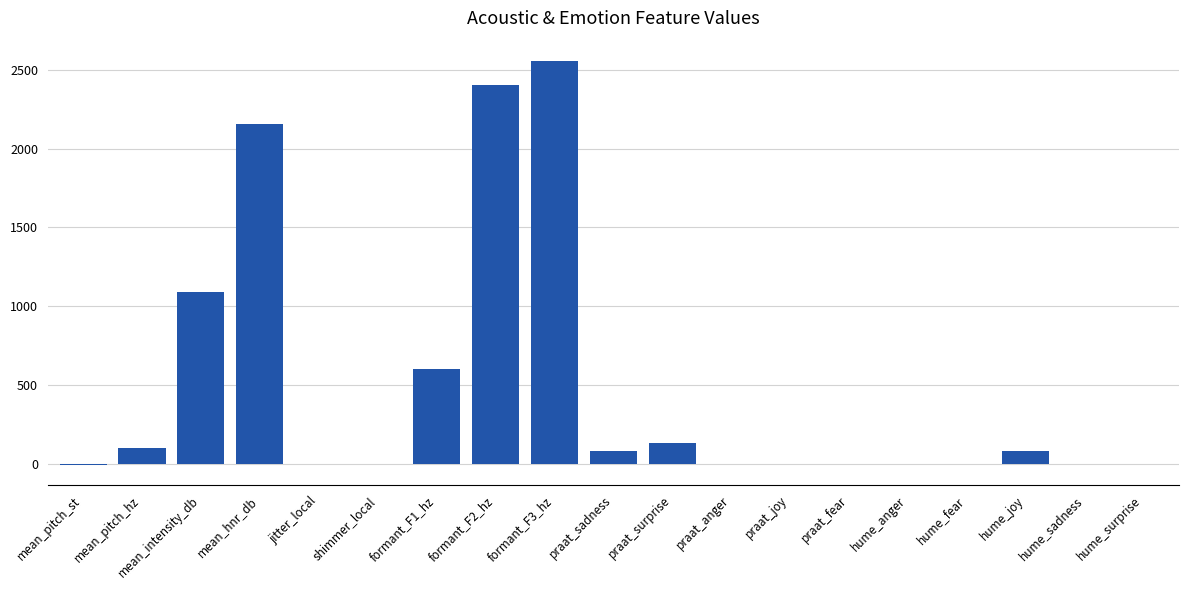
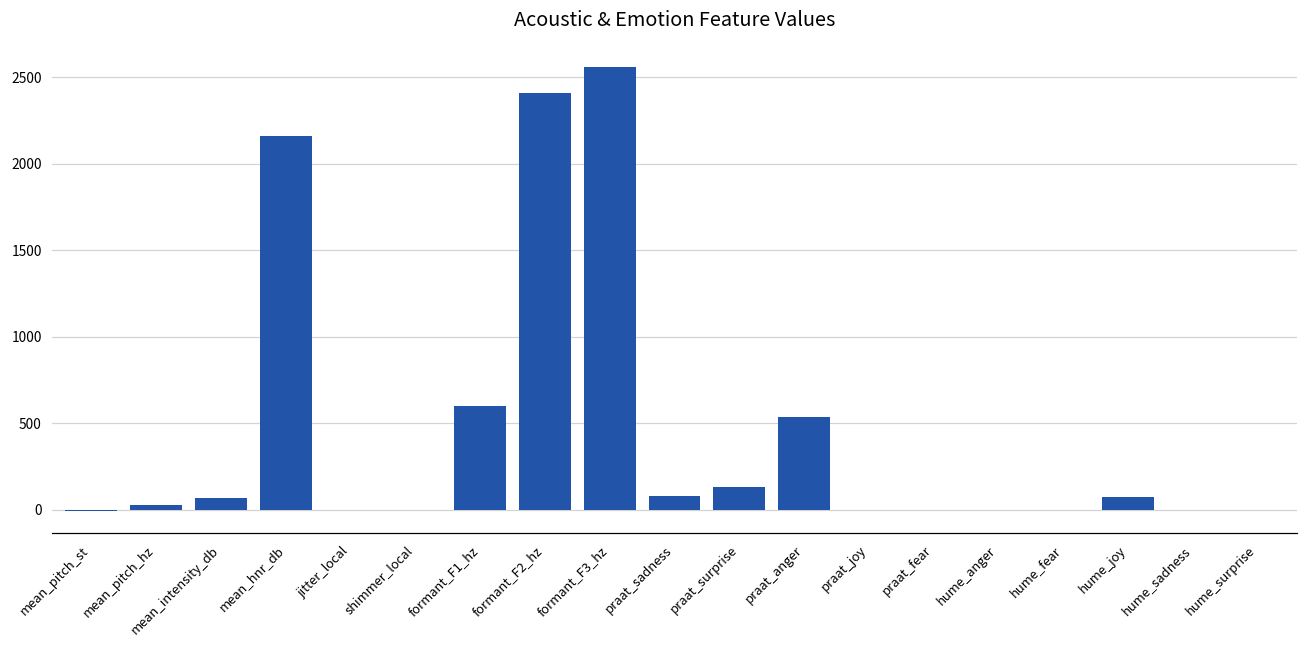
  {
-   "mean_pitch_hz": 100,
-   "mean_intensity_db": 1090,
+   "mean_pitch_hz": 30,
+   "mean_intensity_db": 70,
    "mean_hnr_db": 2160,
    "formant_F1_hz": 600,
    "formant_F2_hz": 2410,
    "formant_F3_hz": 2560,
    "praat_sadness": 80,
    "praat_surprise": 130,
-   "praat_anger": 0,
+   "praat_anger": 540,
    "hume_joy": 80
  }
